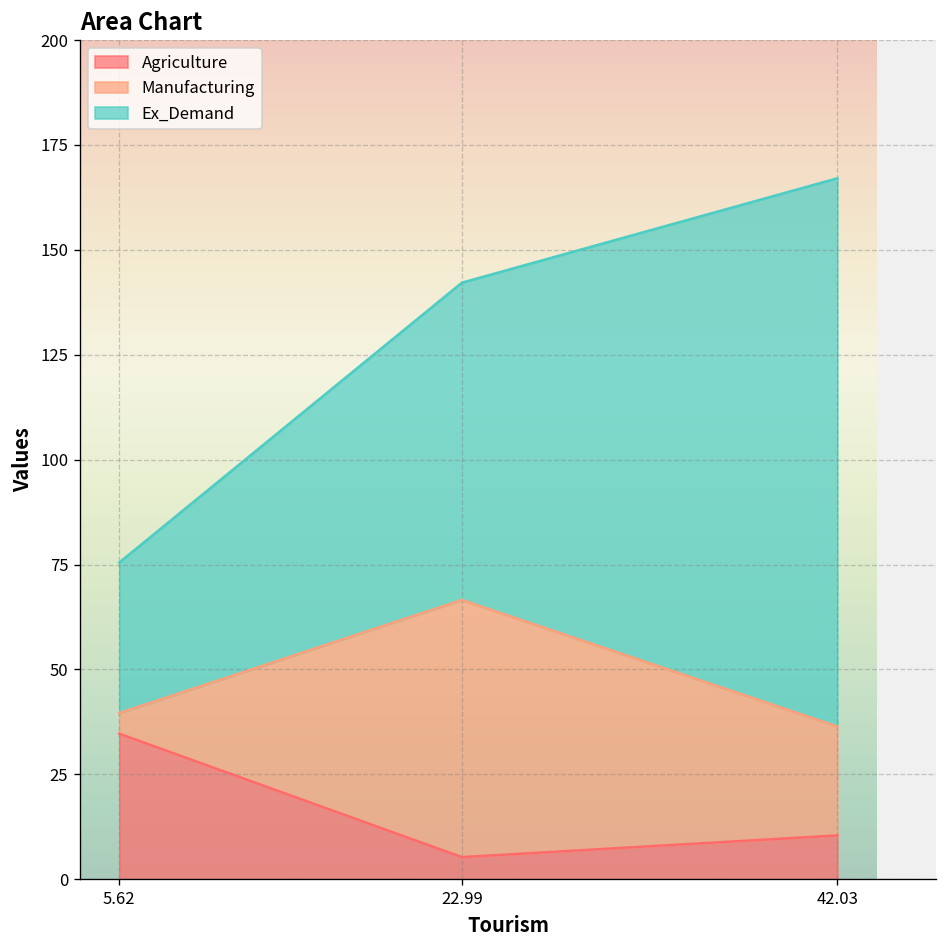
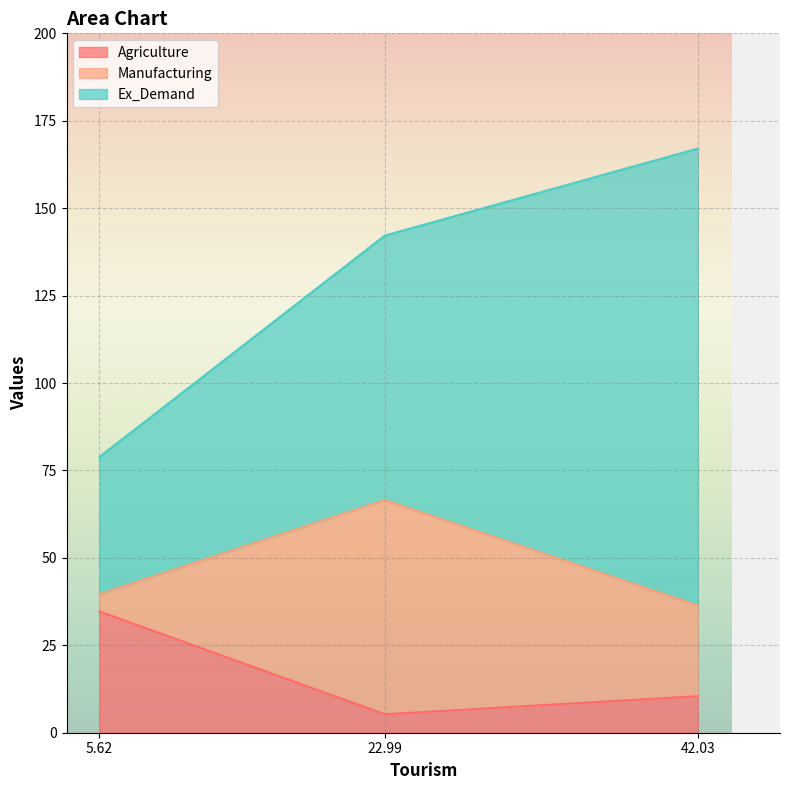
  {
    "Ex_Demand": {
-     "5.62": 36,
+     "5.62": 39,
      "22.99": 76,
      "42.03": 131
    }
  }
